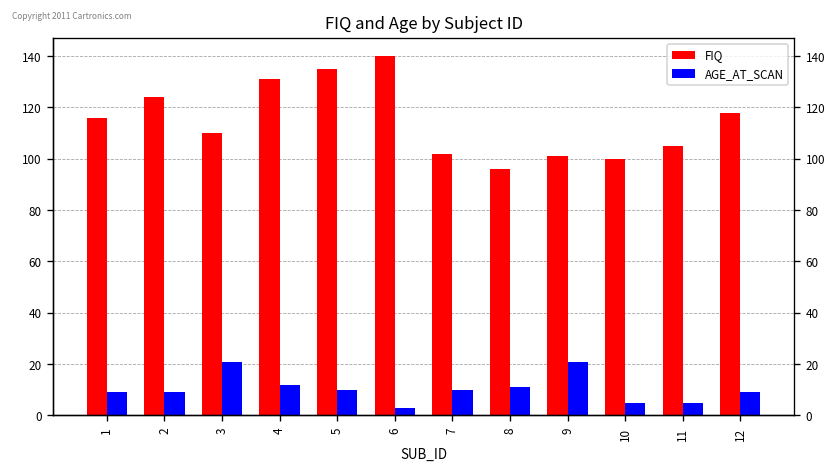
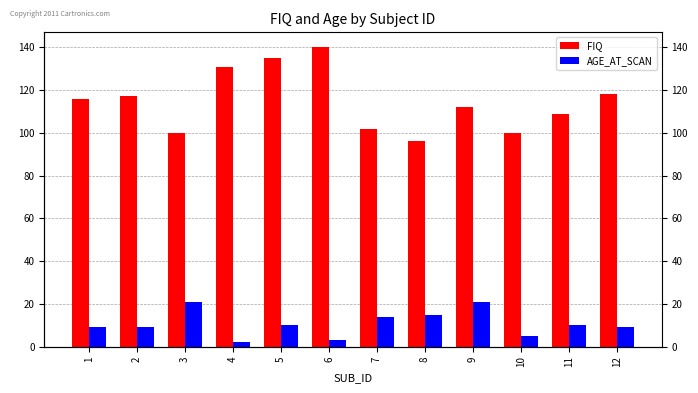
  {
    "FIQ": {
      "1": 116,
-     "2": 124,
-     "3": 110,
+     "2": 117,
+     "3": 100,
      "4": 131,
      "5": 135,
      "6": 140,
      "7": 102,
      "8": 96,
-     "9": 101,
+     "9": 112,
      "10": 100,
-     "11": 105,
+     "11": 109,
      "12": 118
    },
    "AGE_AT_SCAN": {
      "1": 9,
      "2": 9,
      "3": 21,
-     "4": 12,
+     "4": 2,
      "5": 10,
      "6": 3,
-     "7": 10,
-     "8": 11,
+     "7": 14,
+     "8": 15,
      "9": 21,
      "10": 5,
-     "11": 5,
+     "11": 10,
      "12": 9
    }
  }
